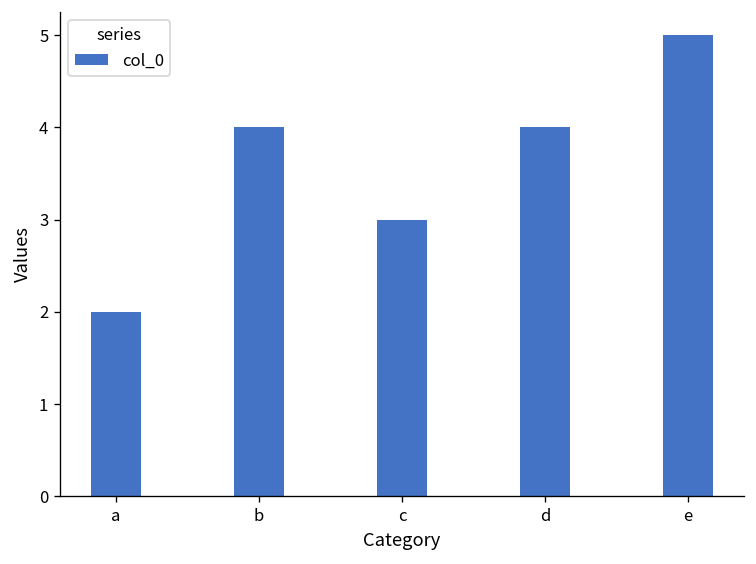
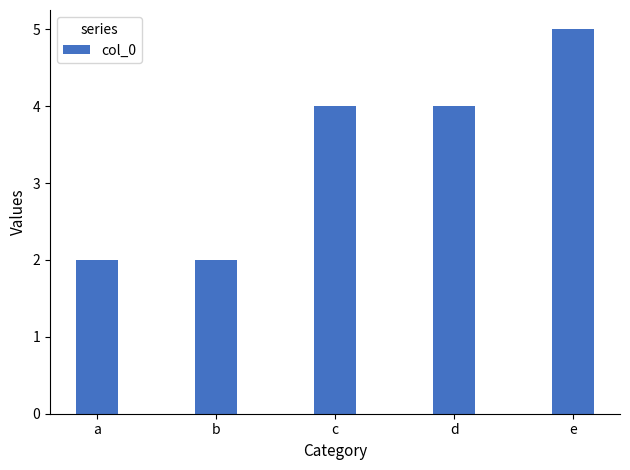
  {
    "a": 2,
-   "b": 4,
-   "c": 3,
+   "b": 2,
+   "c": 4,
    "d": 4,
    "e": 5
  }
